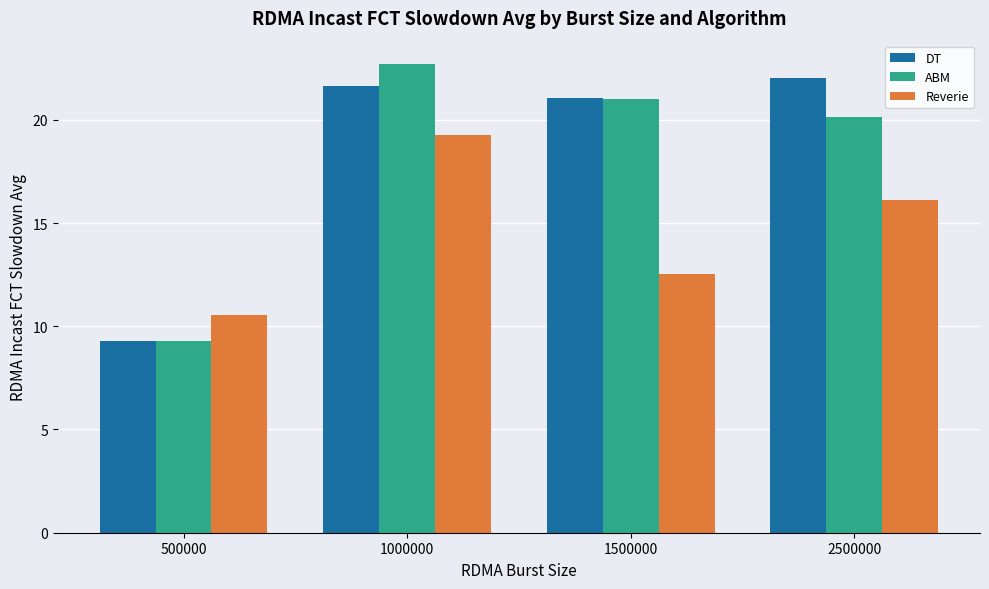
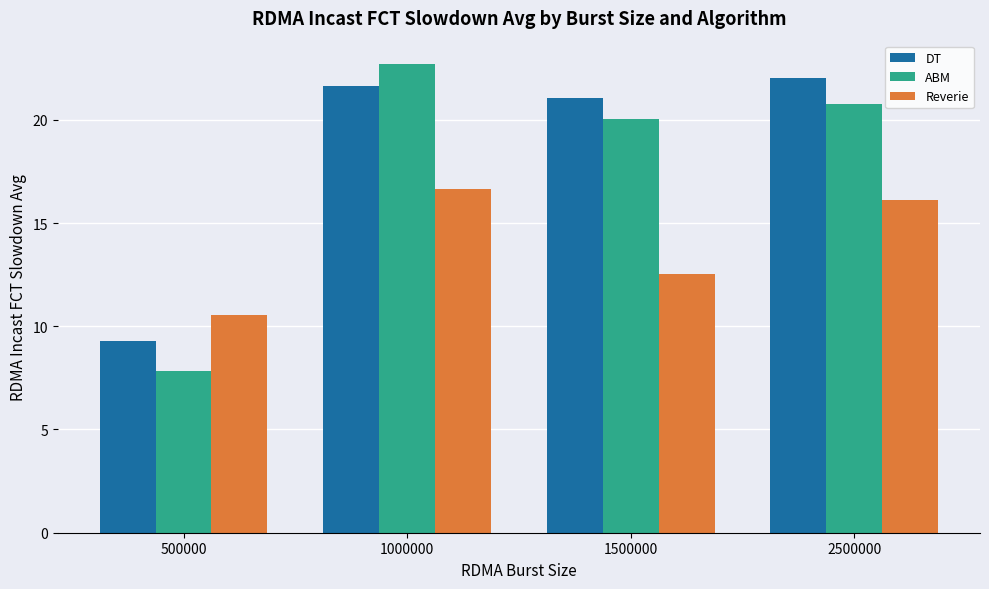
  {
    "DT": {
      "500000": 9.3,
      "1000000": 21.6,
      "1500000": 21.1,
      "2500000": 22.0
    },
    "ABM": {
-     "500000": 9.3,
+     "500000": 7.8,
      "1000000": 22.7,
-     "1500000": 21.0,
-     "2500000": 20.1
+     "1500000": 20.1,
+     "2500000": 20.7
    },
    "Reverie": {
      "500000": 10.6,
-     "1000000": 19.3,
+     "1000000": 16.7,
      "1500000": 12.5,
      "2500000": 16.1
    }
  }
